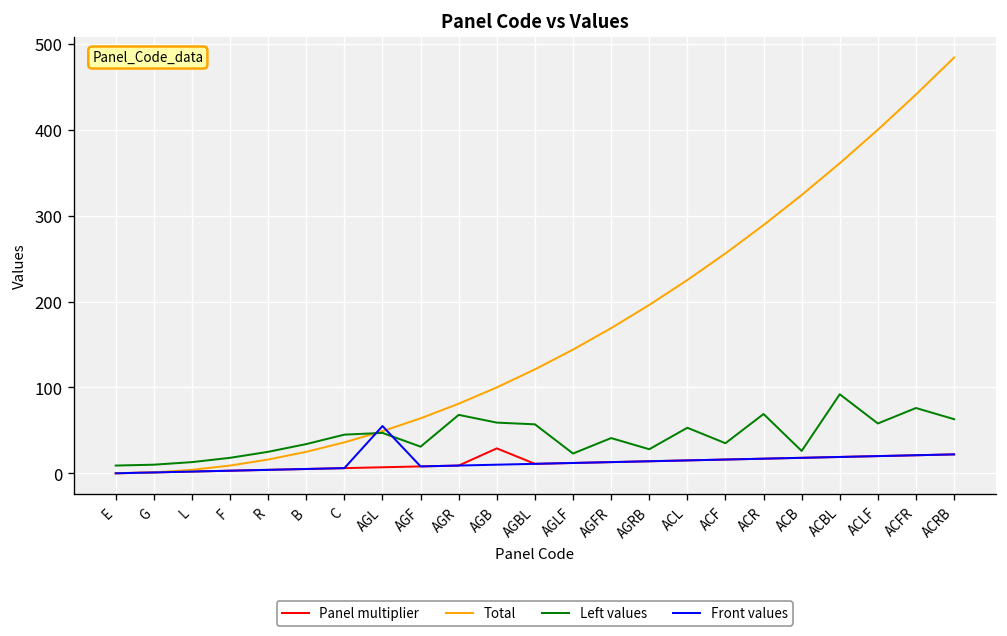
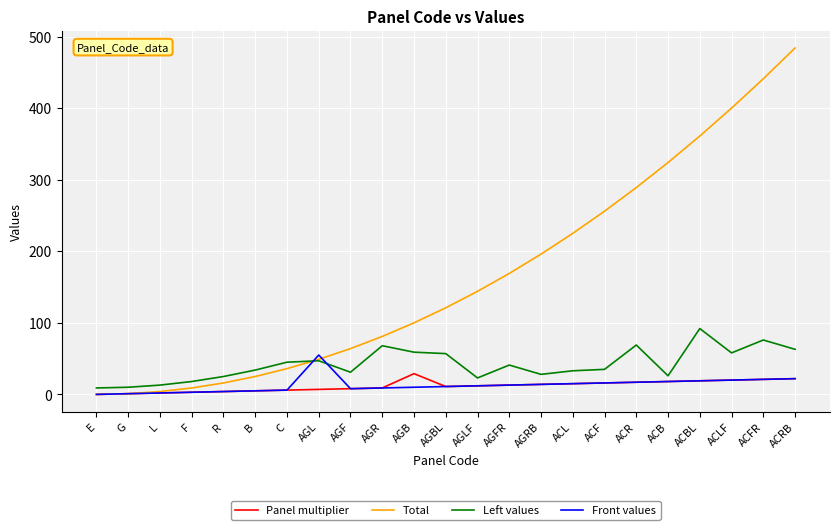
  {
    "Panel multiplier": {
      "AGL": 10,
      "AGB": 30
    },
    "Total": {
      "F": 10,
      "R": 20,
      "B": 30,
      "C": 40,
      "AGF": 60,
      "AGR": 80,
      "AGB": 100,
      "AGBL": 120,
      "AGLF": 140,
      "AGFR": 170,
      "AGRB": 200,
      "ACL": 230,
      "ACF": 260,
      "ACR": 290,
      "ACB": 320,
      "ACBL": 360,
      "ACLF": 400,
      "ACFR": 440,
      "ACRB": 480
    },
    "Left values": {
      "E": 10,
      "G": 10,
      "L": 10,
      "F": 20,
      "R": 30,
      "B": 30,
      "C": 50,
      "AGF": 30,
      "AGR": 70,
      "AGB": 60,
      "AGBL": 60,
      "AGLF": 20,
      "AGFR": 40,
      "AGRB": 30,
-     "ACL": 50,
+     "ACL": 30,
      "ACF": 40,
      "ACR": 70,
      "ACB": 30,
      "ACBL": 90,
      "ACLF": 60,
      "ACFR": 80,
      "ACRB": 60
    },
    "Front values": {
      "AGL": 60,
      "AGB": 10
    }
  }
